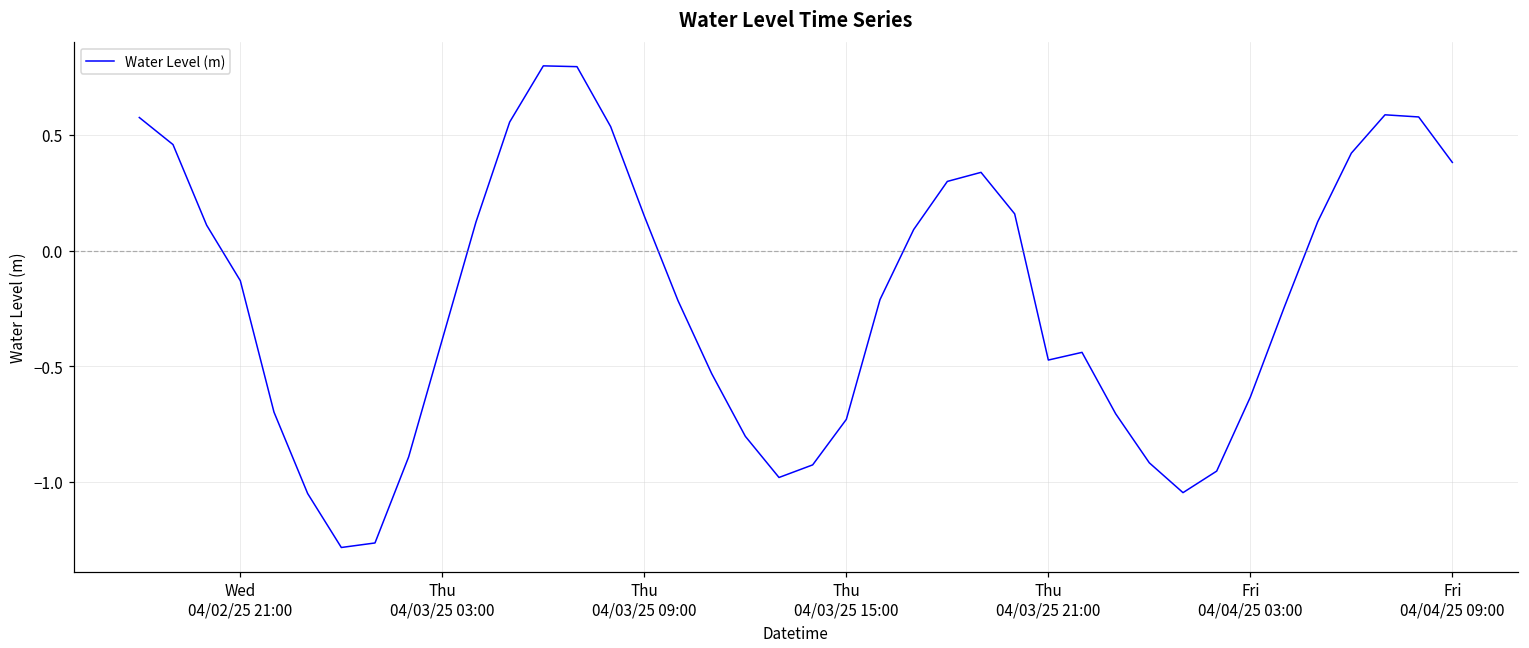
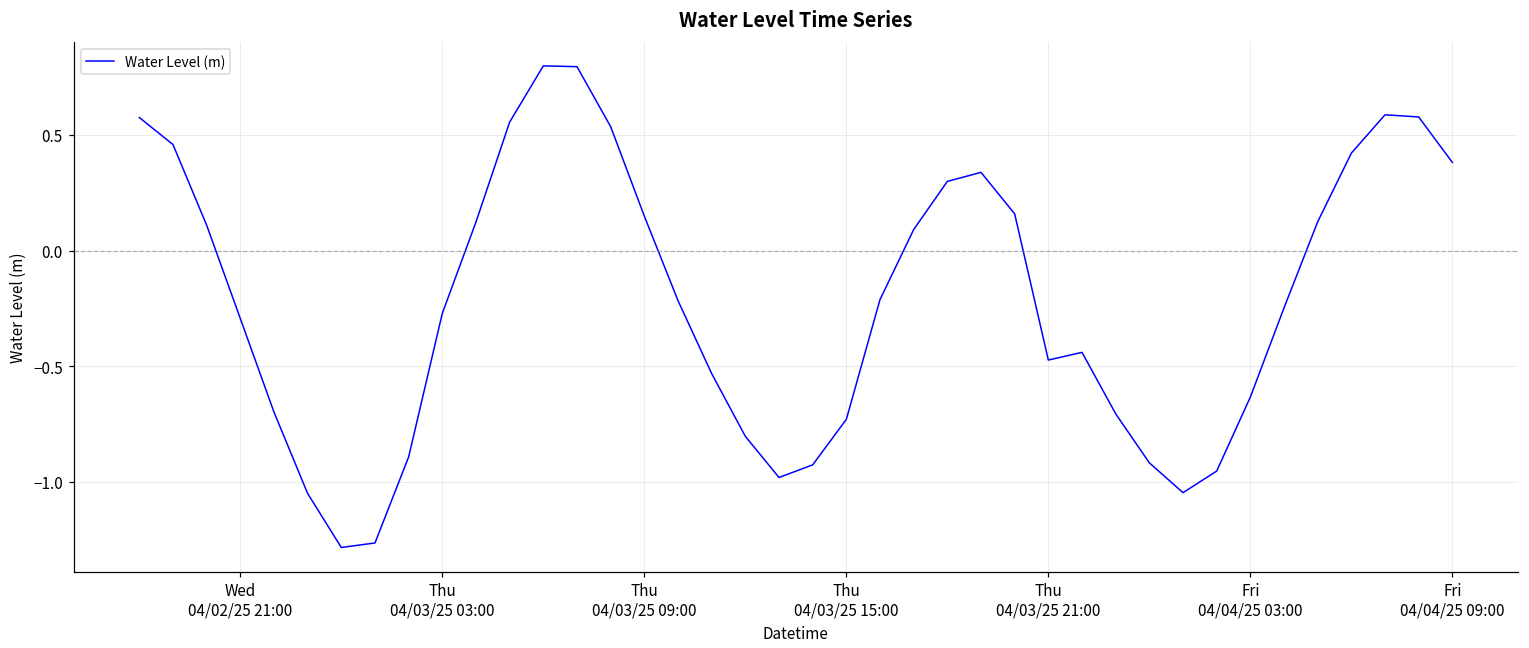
  {
-   "Wed 04/02/25 21:00": -0.13,
-   "Thu 04/03/25 03:00": -0.38,
+   "Wed 04/02/25 21:00": -0.29,
+   "Thu 04/03/25 03:00": -0.27,
    "Thu 04/03/25 09:00": 0.15,
    "Thu 04/03/25 15:00": -0.73,
    "Thu 04/03/25 21:00": -0.47,
    "Fri 04/04/25 03:00": -0.63,
    "Fri 04/04/25 09:00": 0.38
  }
